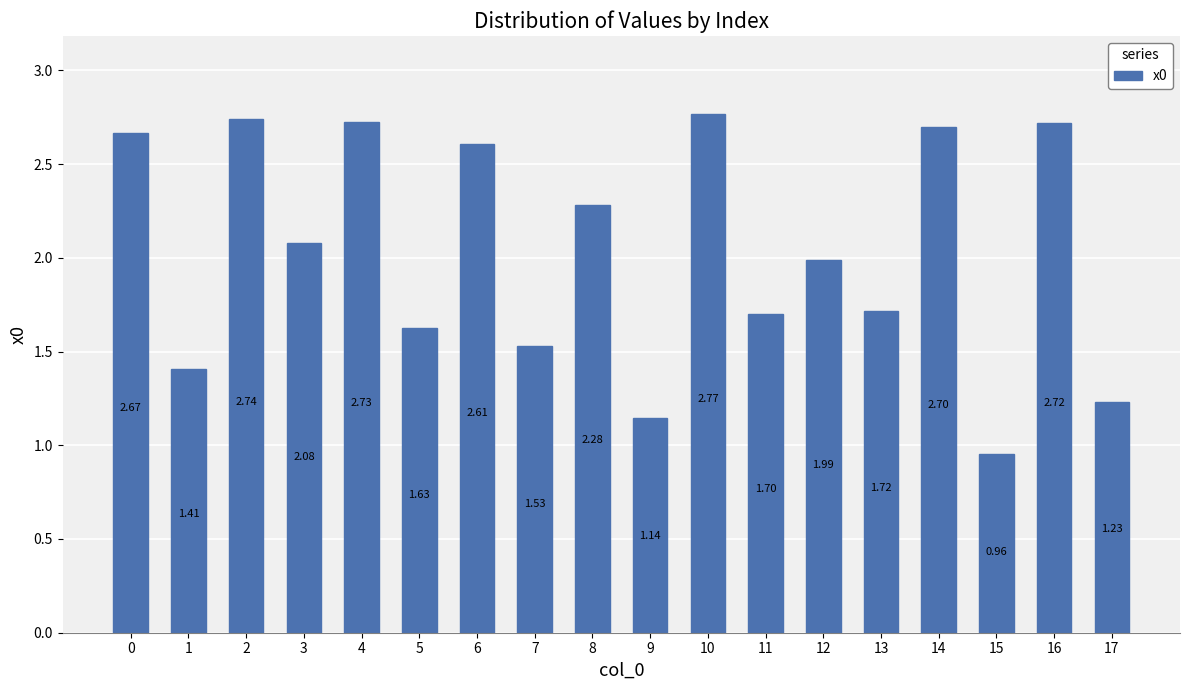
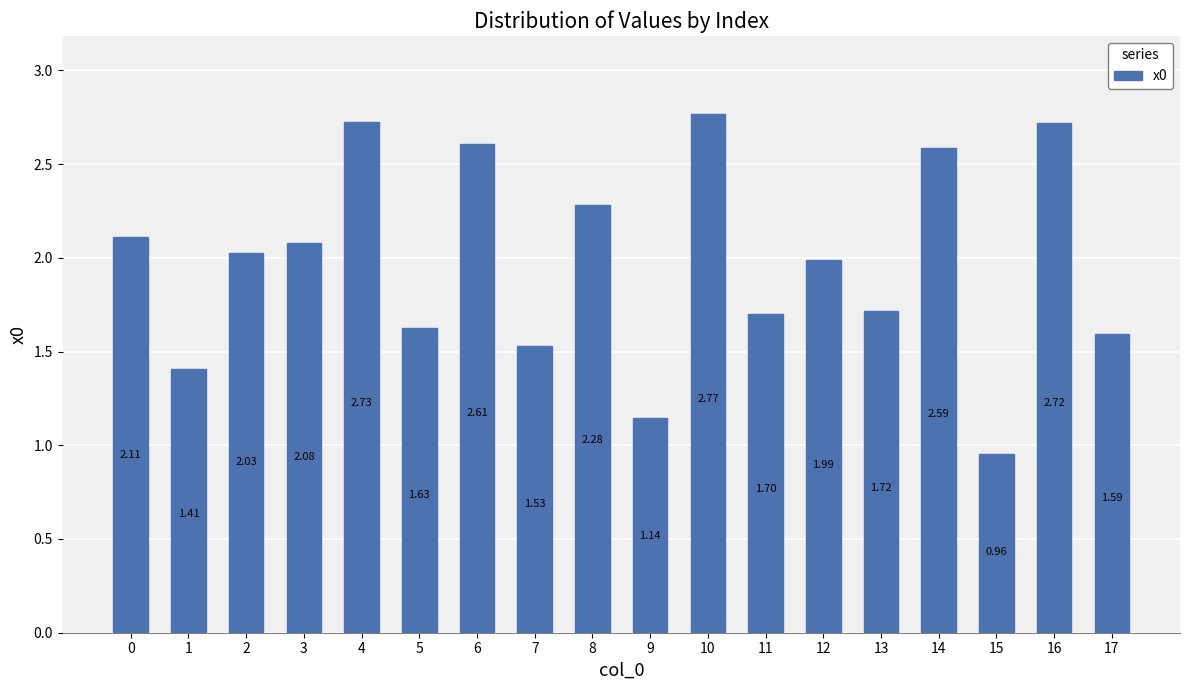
  {
-   "0": 2.67,
+   "0": 2.11,
    "1": 1.41,
-   "2": 2.74,
+   "2": 2.03,
    "3": 2.08,
    "4": 2.73,
    "5": 1.63,
    "6": 2.61,
    "7": 1.53,
    "8": 2.28,
    "9": 1.14,
    "10": 2.77,
    "11": 1.70,
    "12": 1.99,
    "13": 1.72,
-   "14": 2.70,
+   "14": 2.59,
    "15": 0.96,
    "16": 2.72,
-   "17": 1.23
+   "17": 1.59
  }
